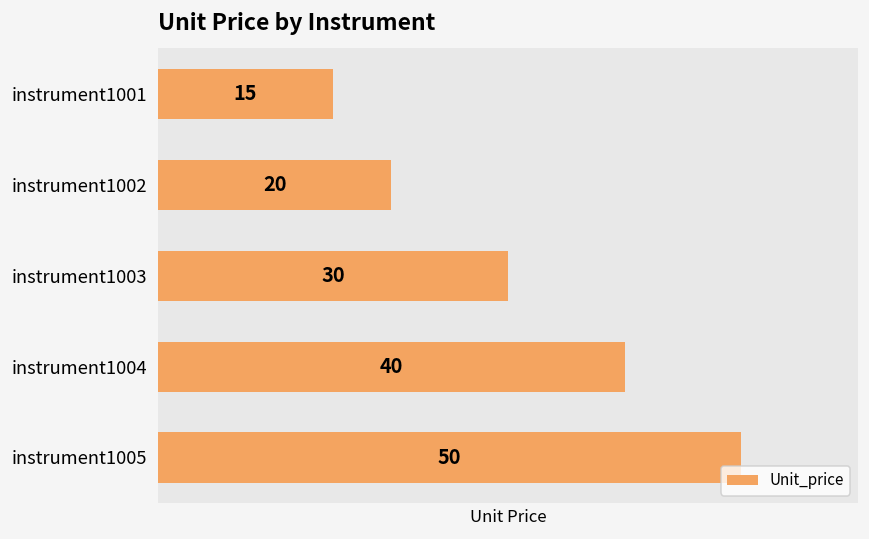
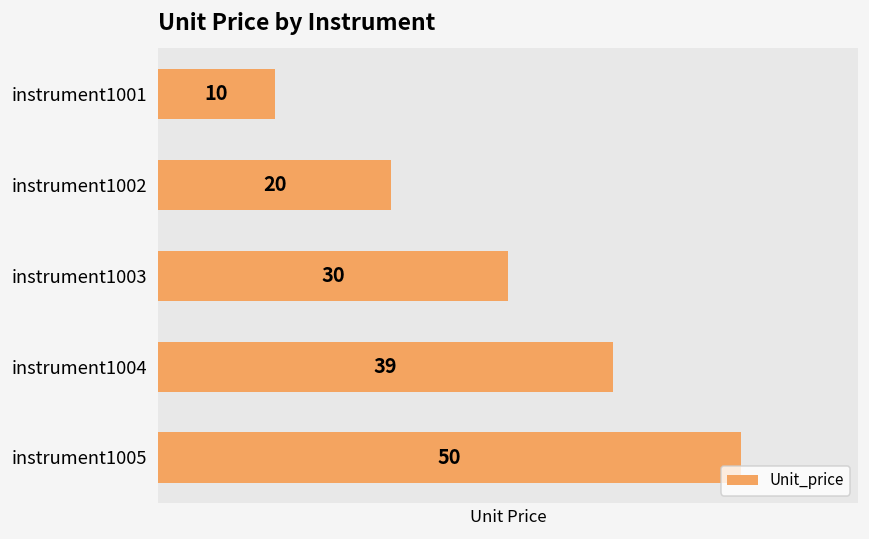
  {
    "Unit_price": {
-     "instrument1001": 15,
-     "instrument1004": 40,
+     "instrument1001": 10,
+     "instrument1004": 39,
      "instrument1005": 50
    }
  }
